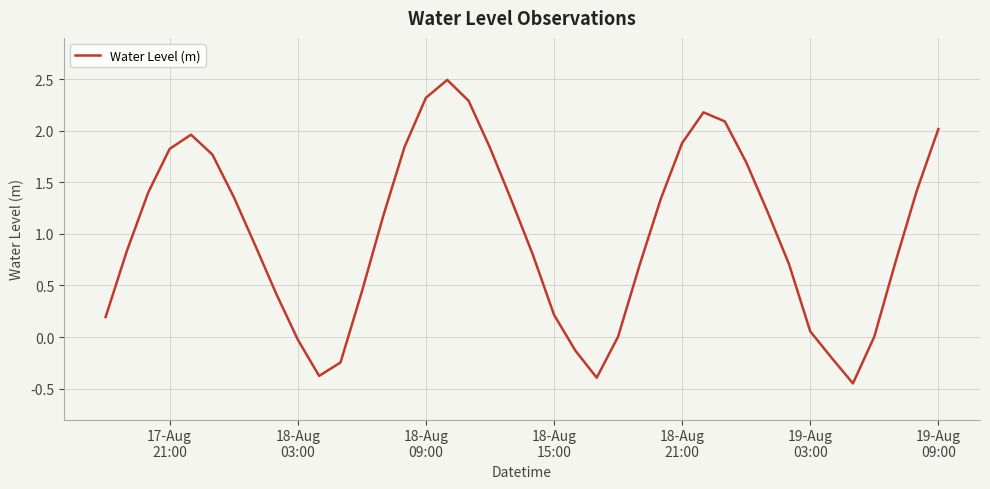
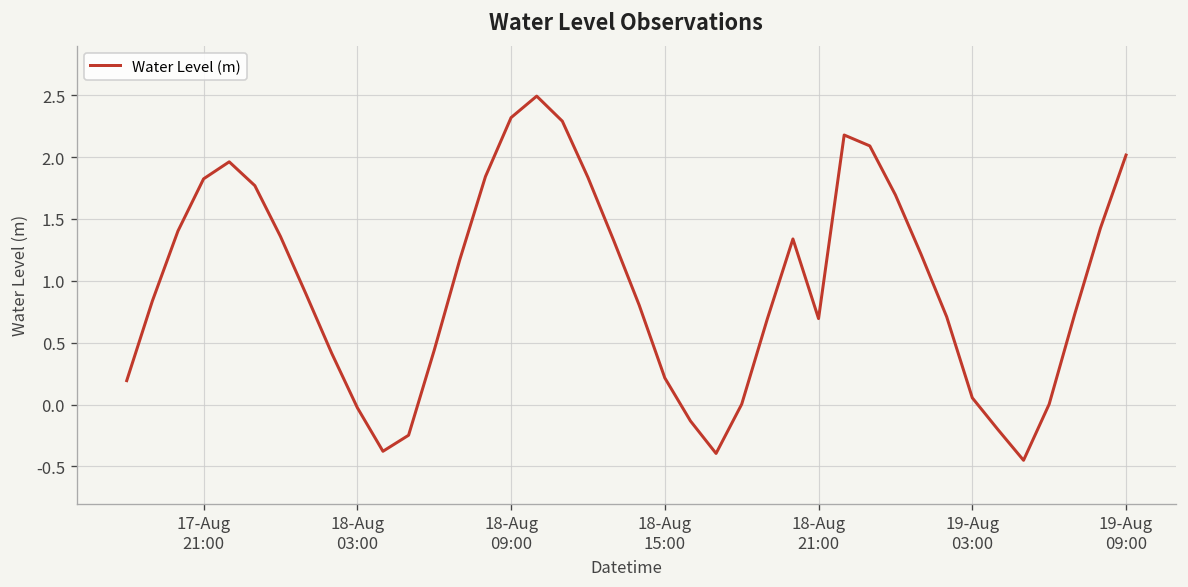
  {
    "17-Aug 21:00": 1.82,
    "18-Aug 03:00": -0.02,
    "18-Aug 09:00": 2.32,
    "18-Aug 15:00": 0.22,
-   "18-Aug 21:00": 1.88,
+   "18-Aug 21:00": 0.69,
    "19-Aug 03:00": 0.05,
    "19-Aug 09:00": 2.02
  }
